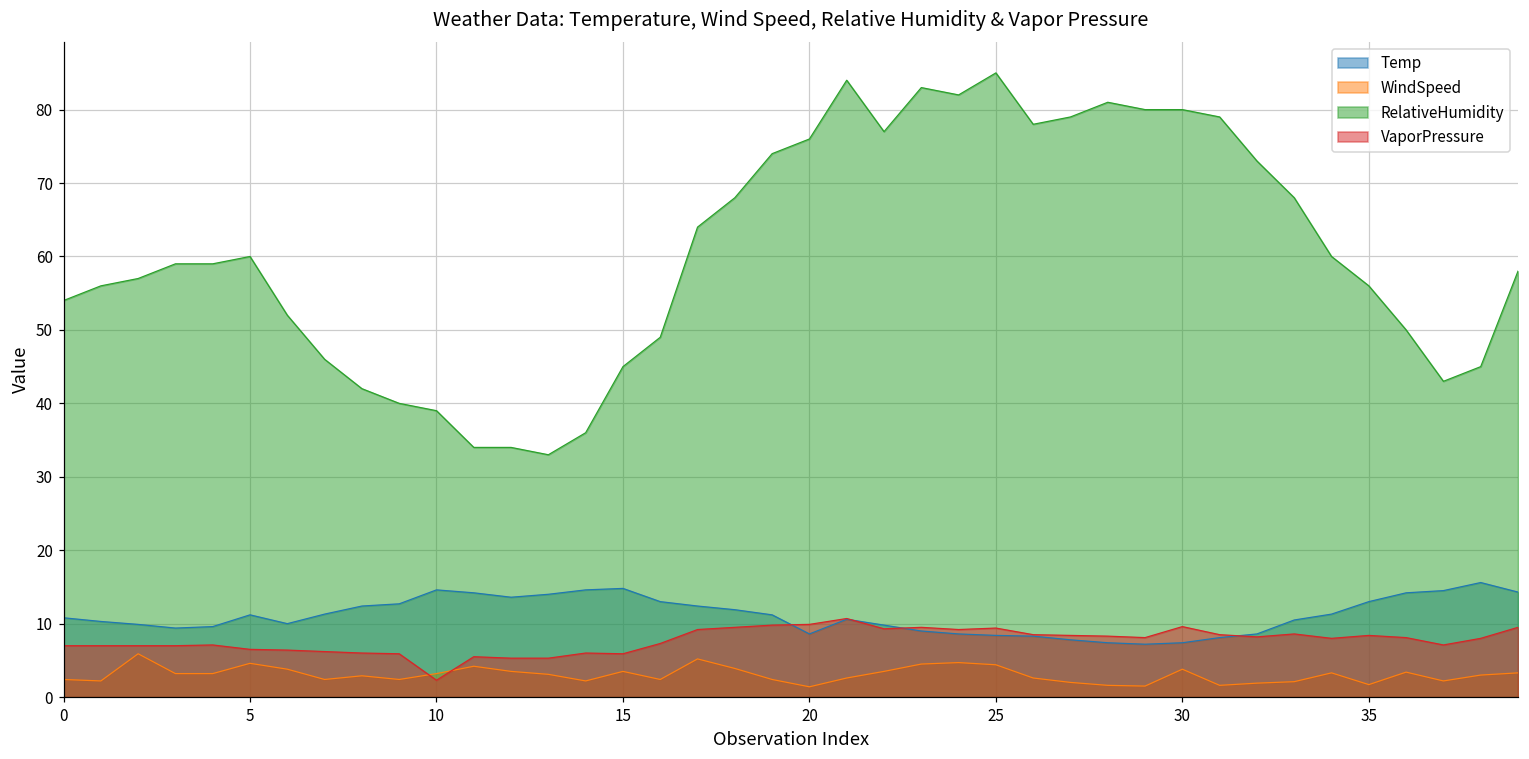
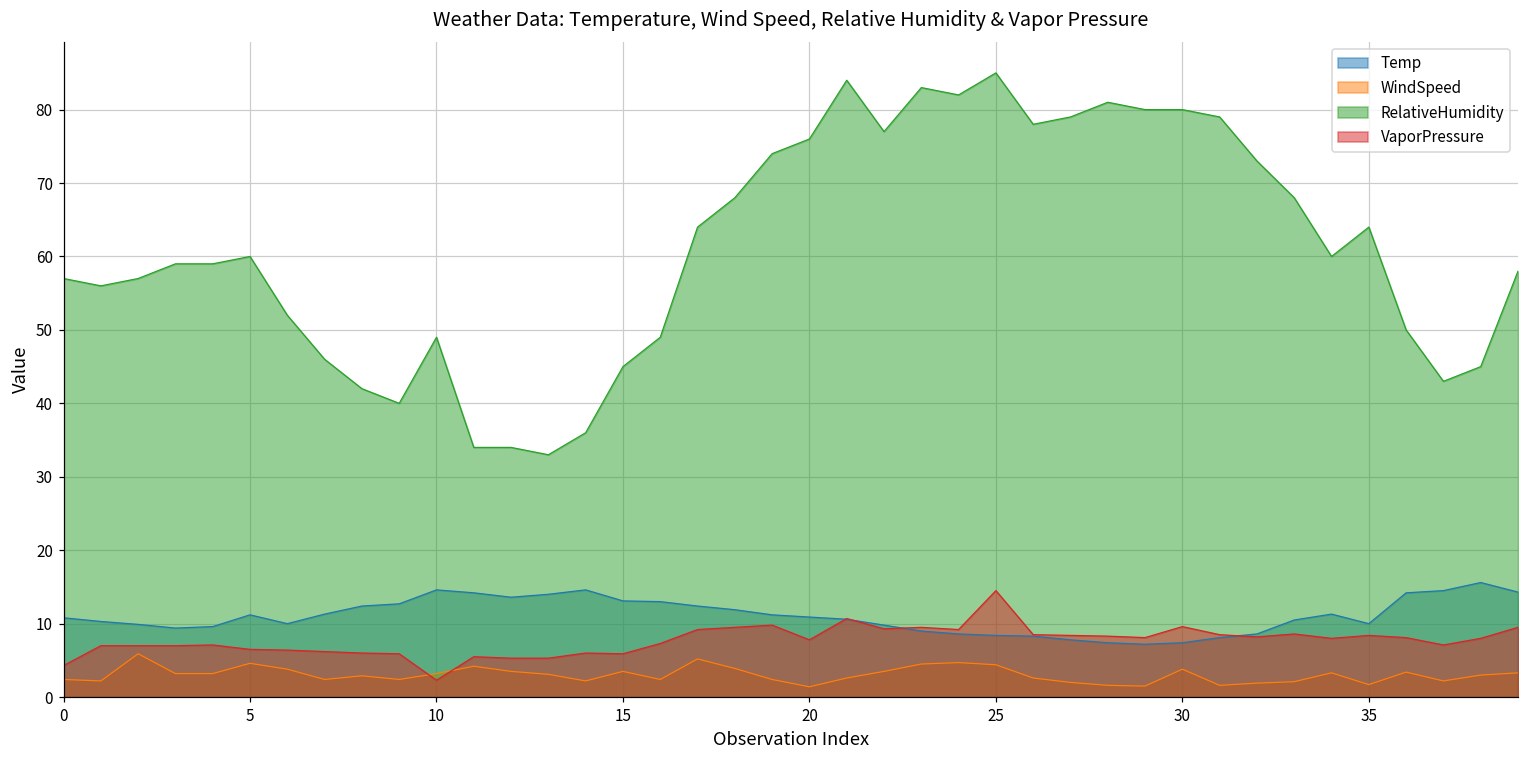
  {
    "Temp": {
      "0": 11,
      "5": 11,
      "10": 15,
-     "15": 15,
-     "20": 9,
+     "15": 13,
+     "20": 11,
      "25": 8,
      "30": 7,
-     "35": 13
+     "35": 10
    },
    "WindSpeed": {
      "0": 2,
      "5": 5,
      "10": 3,
      "15": 4,
      "20": 1,
      "25": 4,
      "30": 4,
      "35": 2
    },
    "RelativeHumidity": {
-     "0": 54,
+     "0": 57,
      "5": 60,
-     "10": 39,
+     "10": 49,
      "15": 45,
      "20": 76,
      "25": 85,
      "30": 80,
-     "35": 56
+     "35": 64
    },
    "VaporPressure": {
-     "0": 7,
+     "0": 4,
      "5": 7,
      "10": 2,
      "15": 6,
-     "20": 10,
-     "25": 9,
+     "20": 8,
+     "25": 15,
      "30": 10,
      "35": 8
    }
  }
